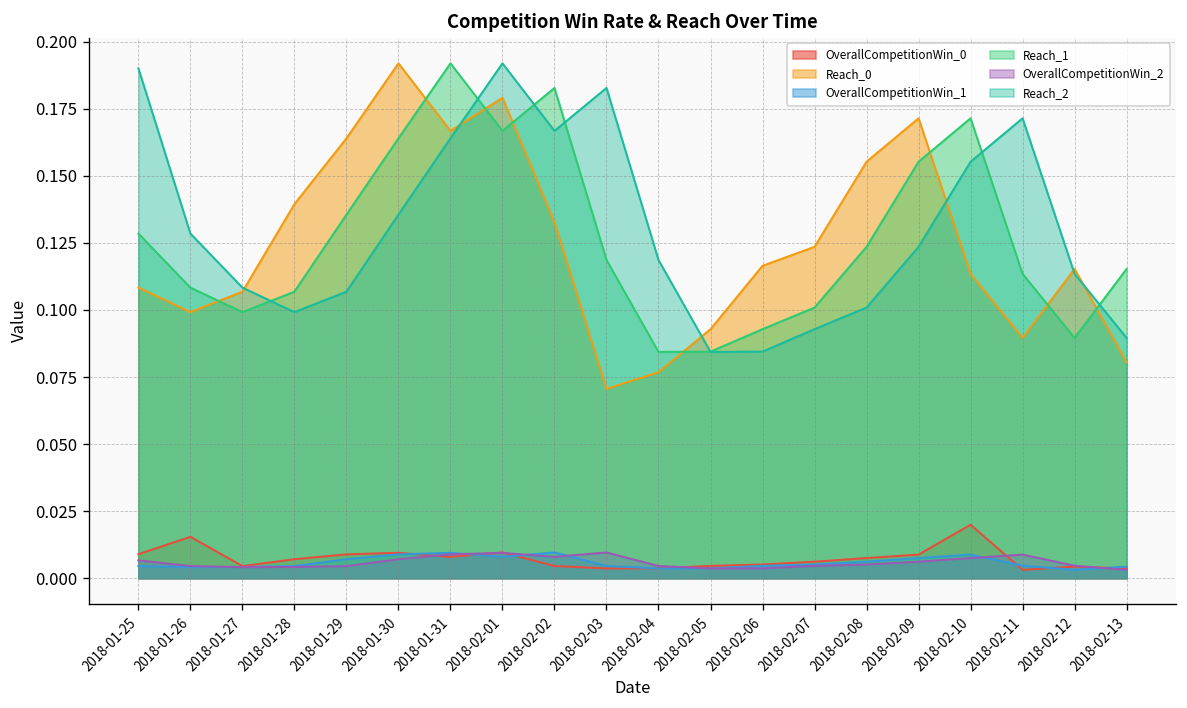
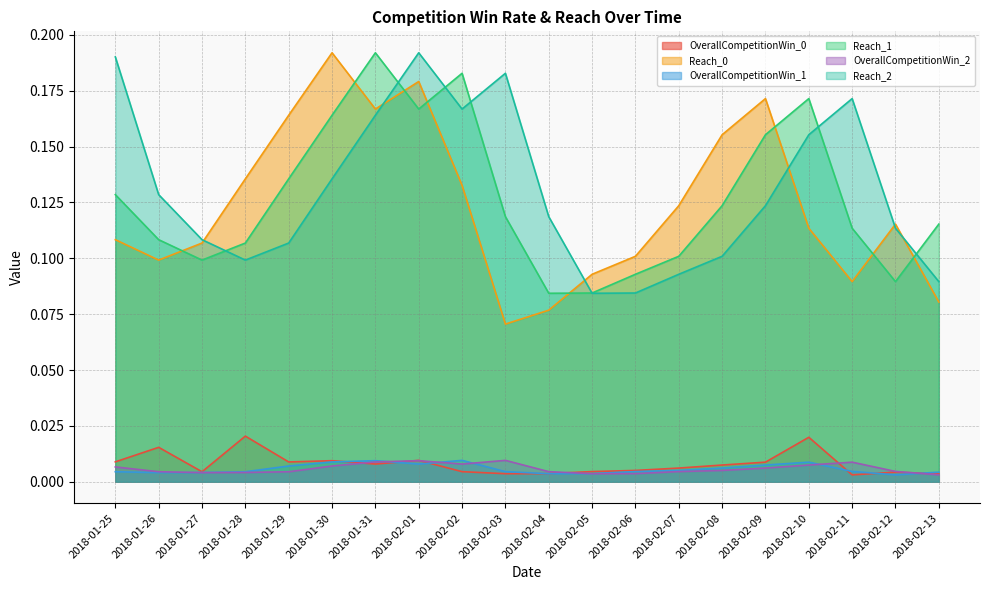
  {
    "OverallCompetitionWin_0": {
      "2018-01-25": 0.009,
      "2018-01-26": 0.015,
-     "2018-01-28": 0.007,
+     "2018-01-28": 0.020,
      "2018-01-29": 0.009,
      "2018-02-02": 0.005,
      "2018-02-08": 0.008,
      "2018-02-09": 0.009,
      "2018-02-10": 0.020,
      "2018-02-11": 0.003
    },
    "Reach_0": {
      "2018-01-25": 0.108,
      "2018-01-26": 0.099,
      "2018-01-27": 0.107,
-     "2018-01-28": 0.139,
+     "2018-01-28": 0.136,
      "2018-01-29": 0.164,
      "2018-01-30": 0.192,
      "2018-01-31": 0.167,
      "2018-02-01": 0.179,
      "2018-02-02": 0.133,
      "2018-02-03": 0.071,
      "2018-02-04": 0.077,
      "2018-02-05": 0.093,
-     "2018-02-06": 0.116,
+     "2018-02-06": 0.101,
      "2018-02-07": 0.124,
      "2018-02-08": 0.155,
      "2018-02-09": 0.171,
      "2018-02-10": 0.113,
      "2018-02-11": 0.090,
      "2018-02-12": 0.115,
      "2018-02-13": 0.080
    },
    "OverallCompetitionWin_2": {
      "2018-01-25": 0.007,
      "2018-01-29": 0.004,
      "2018-01-30": 0.007,
      "2018-02-02": 0.008,
      "2018-02-03": 0.010,
      "2018-02-09": 0.006,
      "2018-02-10": 0.008,
      "2018-02-11": 0.009
    }
  }
